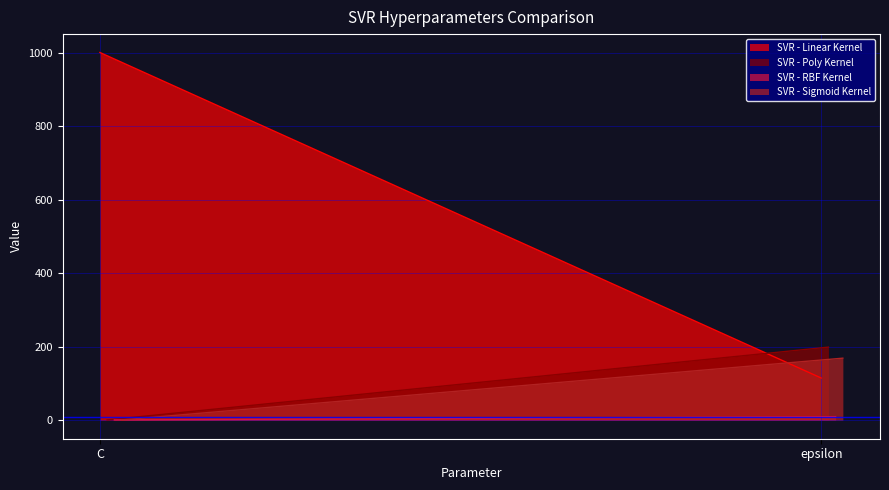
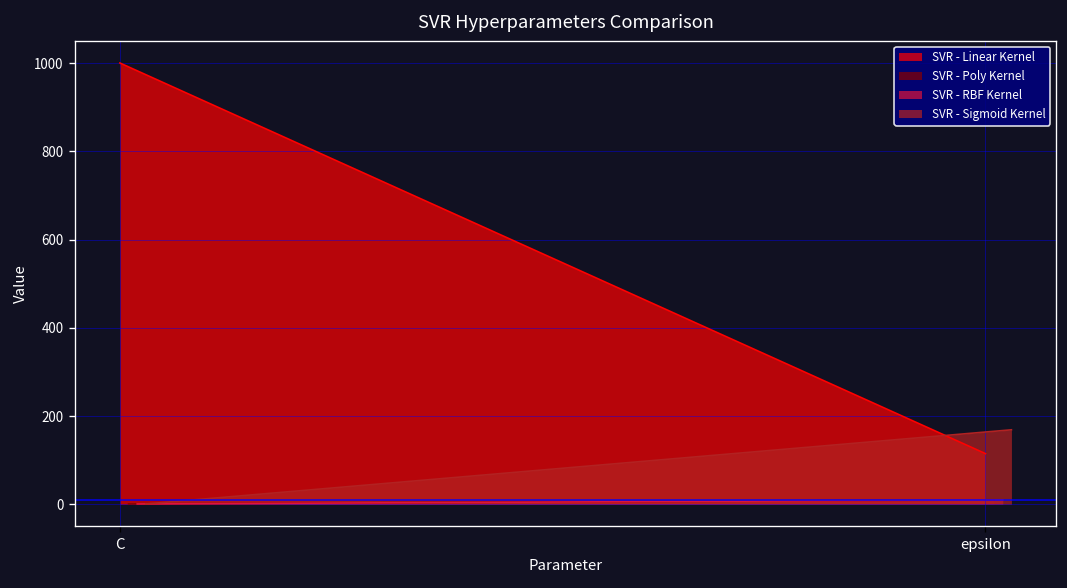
  {
    "SVR - Linear Kernel": {
      "C": 1000,
      "epsilon": 120
    },
    "SVR - Poly Kernel": {
      "C": 0,
-     "epsilon": 200
+     "epsilon": 10
    }
  }
